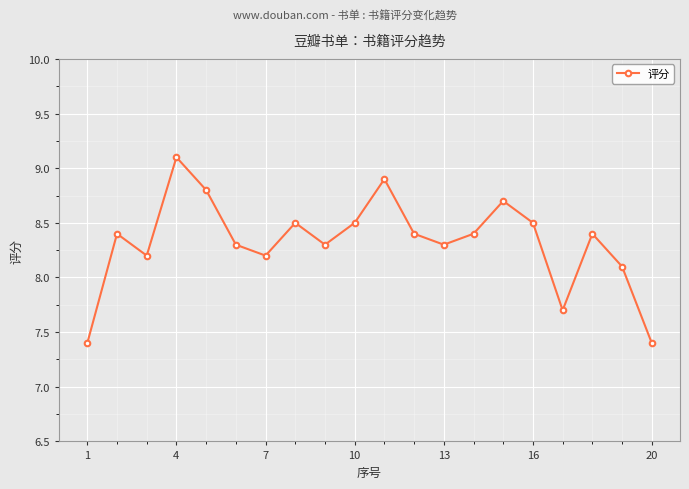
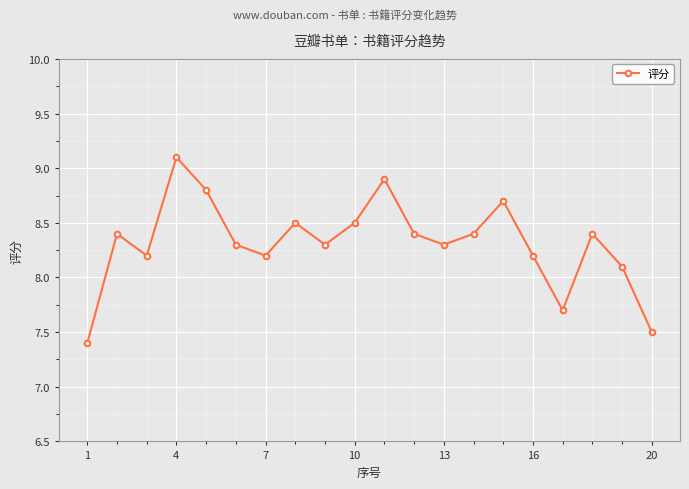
  {
    "1": 7.4,
    "4": 9.1,
    "7": 8.2,
    "10": 8.5,
    "13": 8.3,
-   "16": 8.5,
-   "20": 7.4
+   "16": 8.2,
+   "20": 7.5
  }
